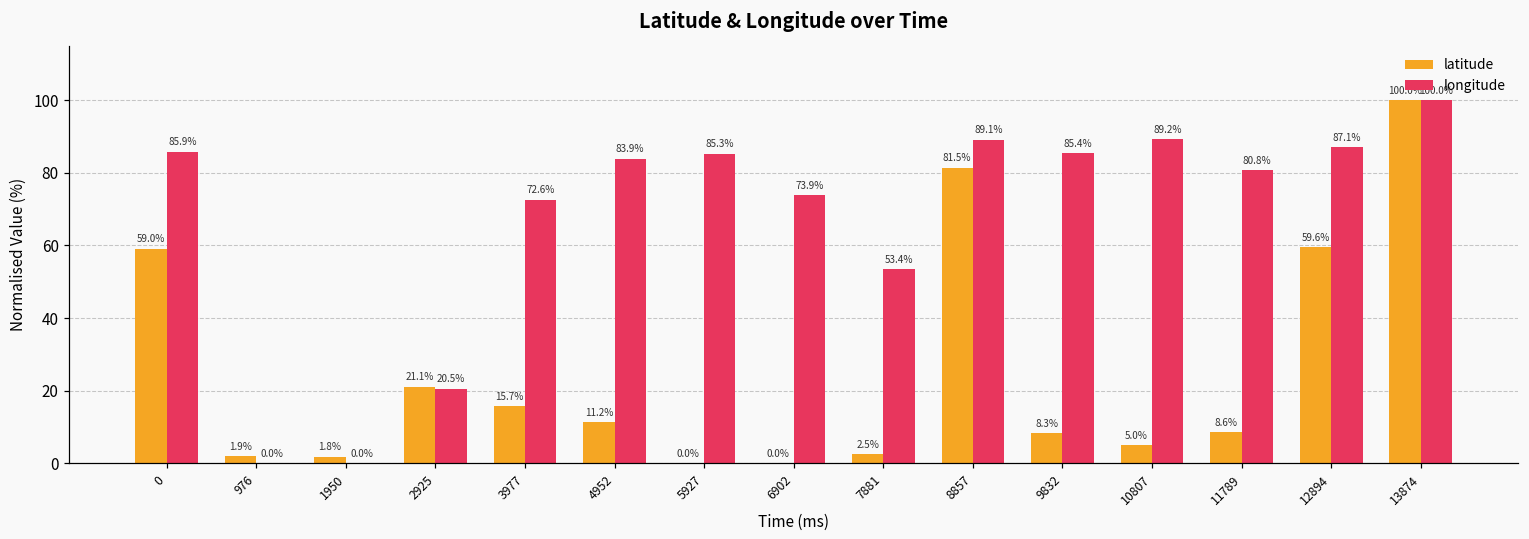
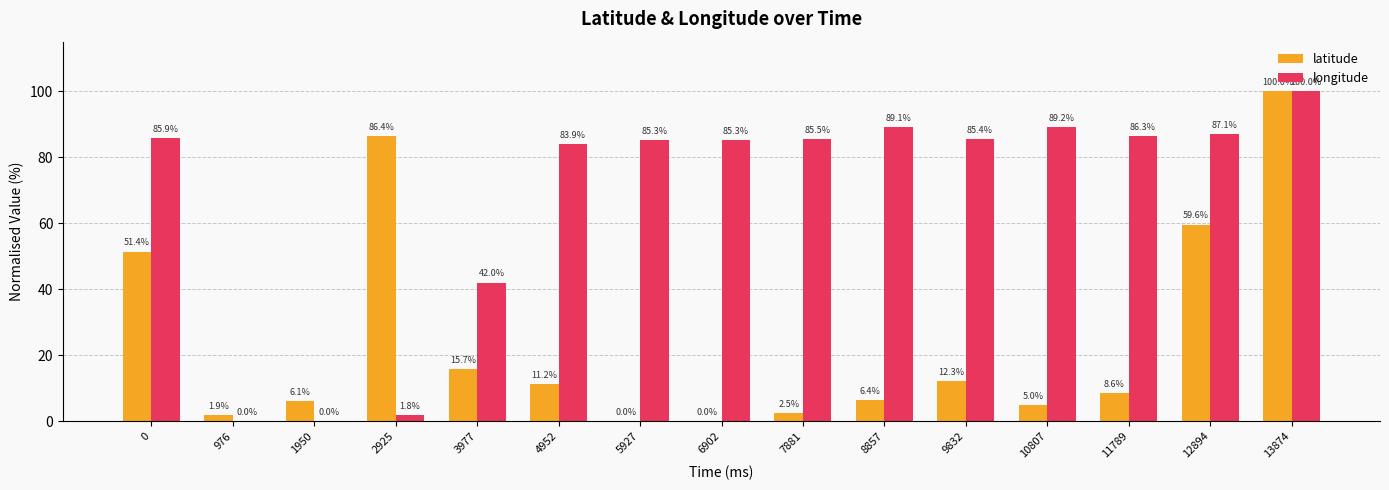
  {
    "latitude": {
-     "0": "59.0%",
+     "0": "51.4%",
      "976": "1.9%",
-     "1950": "1.8%",
-     "2925": "21.1%",
+     "1950": "6.1%",
+     "2925": "86.4%",
      "3977": "15.7%",
      "4952": "11.2%",
      "5927": "0.0%",
      "6902": "0.0%",
      "7881": "2.5%",
-     "8857": "81.5%",
-     "9832": "8.3%",
+     "8857": "6.4%",
+     "9832": "12.3%",
      "10807": "5.0%",
      "11789": "8.6%",
      "12894": "59.6%",
      "13874": "100.0%"
    },
    "longitude": {
      "0": "85.9%",
      "976": "0.0%",
      "1950": "0.0%",
-     "2925": "20.5%",
-     "3977": "72.6%",
+     "2925": "1.8%",
+     "3977": "42.0%",
      "4952": "83.9%",
      "5927": "85.3%",
-     "6902": "73.9%",
-     "7881": "53.4%",
+     "6902": "85.3%",
+     "7881": "85.5%",
      "8857": "89.1%",
      "9832": "85.4%",
      "10807": "89.2%",
-     "11789": "80.8%",
+     "11789": "86.3%",
      "12894": "87.1%",
      "13874": "100.0%"
    }
  }
